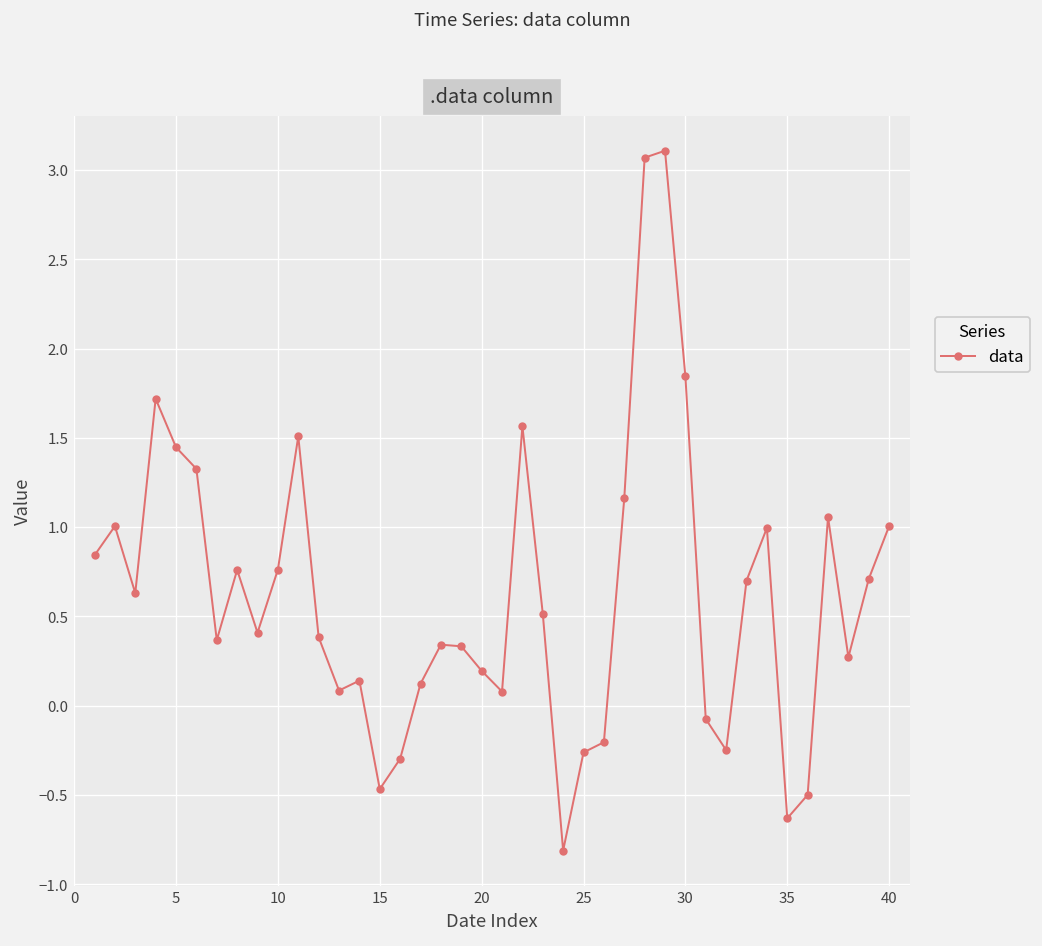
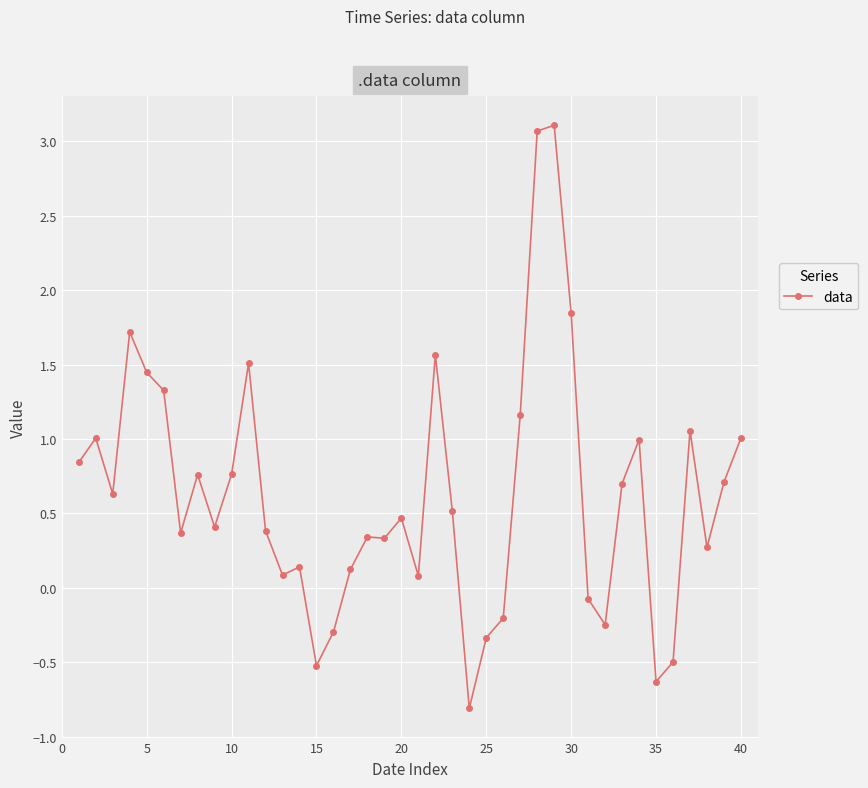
  {
    "5": 1.45,
    "10": 0.76,
-   "15": -0.47,
-   "20": 0.20,
-   "25": -0.26,
+   "15": -0.52,
+   "20": 0.47,
+   "25": -0.34,
    "30": 1.84,
    "35": -0.63,
    "40": 1.01
  }
